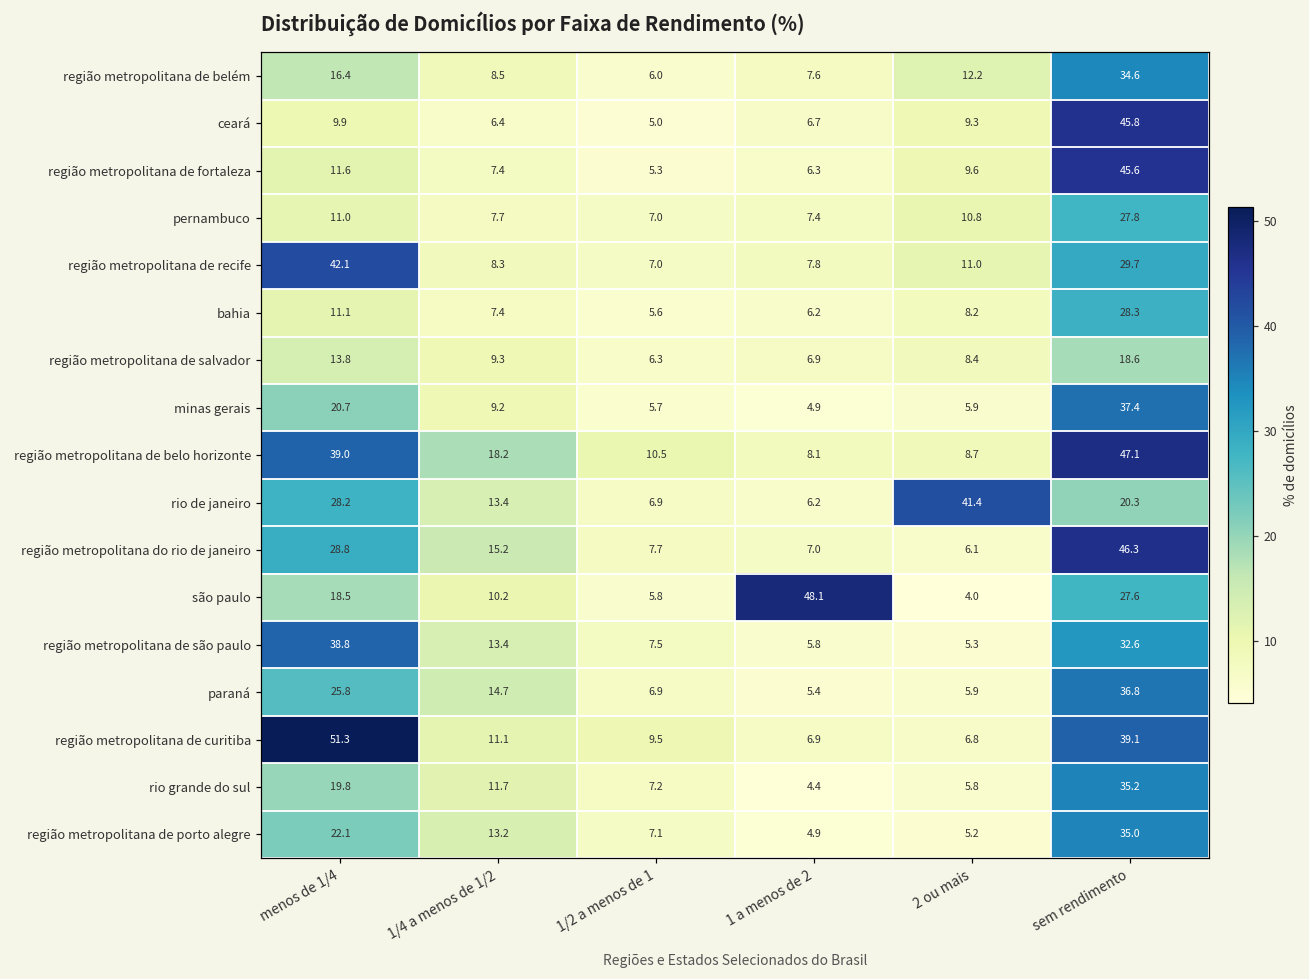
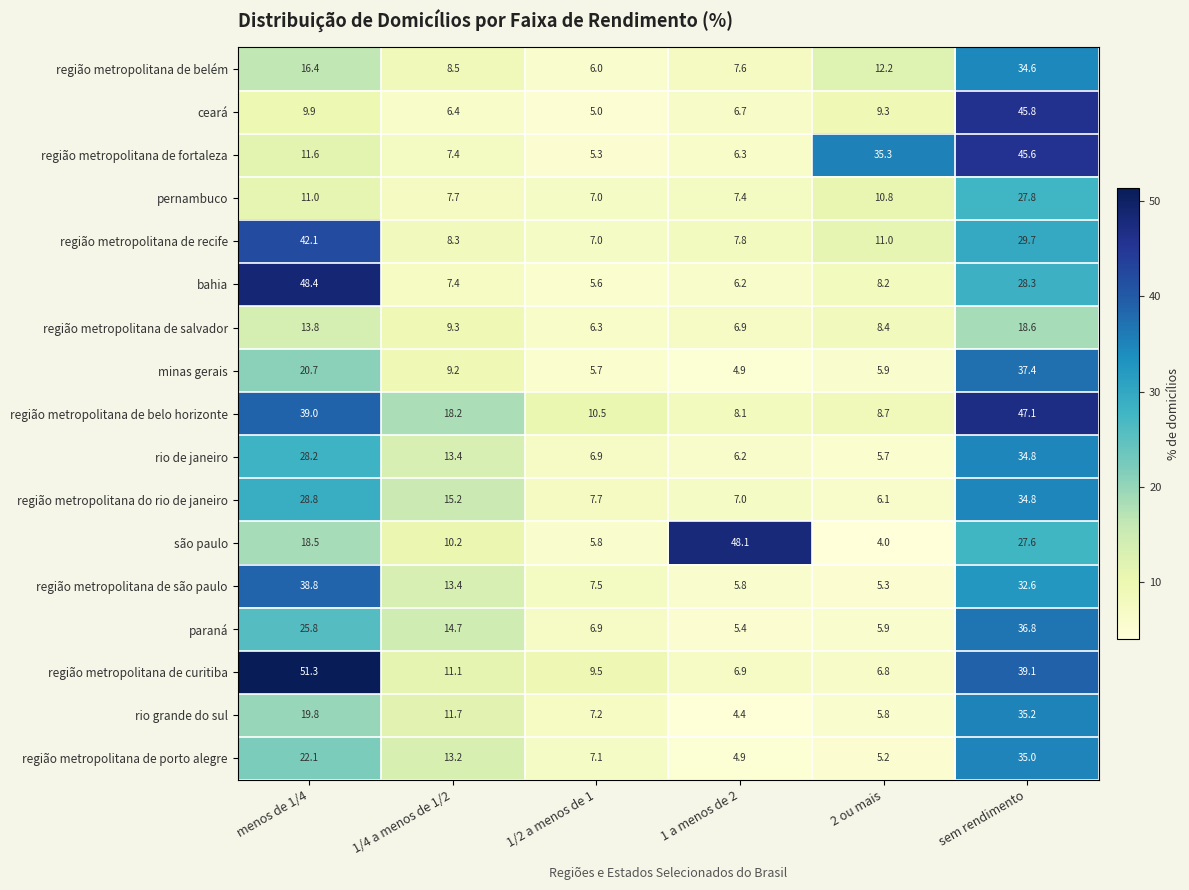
  {
    "região metropolitana de belém": {
      "menos de 1/4": 16.4,
      "1/4 a menos de 1/2": 8.5,
      "1/2 a menos de 1": 6.0,
      "1 a menos de 2": 7.6,
      "2 ou mais": 12.2,
      "sem rendimento": 34.6
    },
    "ceará": {
      "menos de 1/4": 9.9,
      "1/4 a menos de 1/2": 6.4,
      "1/2 a menos de 1": 5.0,
      "1 a menos de 2": 6.7,
      "2 ou mais": 9.3,
      "sem rendimento": 45.8
    },
    "região metropolitana de fortaleza": {
      "menos de 1/4": 11.6,
      "1/4 a menos de 1/2": 7.4,
      "1/2 a menos de 1": 5.3,
      "1 a menos de 2": 6.3,
-     "2 ou mais": 9.6,
+     "2 ou mais": 35.3,
      "sem rendimento": 45.6
    },
    "pernambuco": {
      "menos de 1/4": 11.0,
      "1/4 a menos de 1/2": 7.7,
      "1/2 a menos de 1": 7.0,
      "1 a menos de 2": 7.4,
      "2 ou mais": 10.8,
      "sem rendimento": 27.8
    },
    "região metropolitana de recife": {
      "menos de 1/4": 42.1,
      "1/4 a menos de 1/2": 8.3,
      "1/2 a menos de 1": 7.0,
      "1 a menos de 2": 7.8,
      "2 ou mais": 11.0,
      "sem rendimento": 29.7
    },
    "bahia": {
-     "menos de 1/4": 11.1,
+     "menos de 1/4": 48.4,
      "1/4 a menos de 1/2": 7.4,
      "1/2 a menos de 1": 5.6,
      "1 a menos de 2": 6.2,
      "2 ou mais": 8.2,
      "sem rendimento": 28.3
    },
    "região metropolitana de salvador": {
      "menos de 1/4": 13.8,
      "1/4 a menos de 1/2": 9.3,
      "1/2 a menos de 1": 6.3,
      "1 a menos de 2": 6.9,
      "2 ou mais": 8.4,
      "sem rendimento": 18.6
    },
    "minas gerais": {
      "menos de 1/4": 20.7,
      "1/4 a menos de 1/2": 9.2,
      "1/2 a menos de 1": 5.7,
      "1 a menos de 2": 4.9,
      "2 ou mais": 5.9,
      "sem rendimento": 37.4
    },
    "região metropolitana de belo horizonte": {
      "menos de 1/4": 39.0,
      "1/4 a menos de 1/2": 18.2,
      "1/2 a menos de 1": 10.5,
      "1 a menos de 2": 8.1,
      "2 ou mais": 8.7,
      "sem rendimento": 47.1
    },
    "rio de janeiro": {
      "menos de 1/4": 28.2,
      "1/4 a menos de 1/2": 13.4,
      "1/2 a menos de 1": 6.9,
      "1 a menos de 2": 6.2,
-     "2 ou mais": 41.4,
-     "sem rendimento": 20.3
+     "2 ou mais": 5.7,
+     "sem rendimento": 34.8
    },
    "região metropolitana do rio de janeiro": {
      "menos de 1/4": 28.8,
      "1/4 a menos de 1/2": 15.2,
      "1/2 a menos de 1": 7.7,
      "1 a menos de 2": 7.0,
      "2 ou mais": 6.1,
-     "sem rendimento": 46.3
+     "sem rendimento": 34.8
    },
    "são paulo": {
      "menos de 1/4": 18.5,
      "1/4 a menos de 1/2": 10.2,
      "1/2 a menos de 1": 5.8,
      "1 a menos de 2": 48.1,
      "2 ou mais": 4.0,
      "sem rendimento": 27.6
    },
    "região metropolitana de são paulo": {
      "menos de 1/4": 38.8,
      "1/4 a menos de 1/2": 13.4,
      "1/2 a menos de 1": 7.5,
      "1 a menos de 2": 5.8,
      "2 ou mais": 5.3,
      "sem rendimento": 32.6
    },
    "paraná": {
      "menos de 1/4": 25.8,
      "1/4 a menos de 1/2": 14.7,
      "1/2 a menos de 1": 6.9,
      "1 a menos de 2": 5.4,
      "2 ou mais": 5.9,
      "sem rendimento": 36.8
    },
    "região metropolitana de curitiba": {
      "menos de 1/4": 51.3,
      "1/4 a menos de 1/2": 11.1,
      "1/2 a menos de 1": 9.5,
      "1 a menos de 2": 6.9,
      "2 ou mais": 6.8,
      "sem rendimento": 39.1
    },
    "rio grande do sul": {
      "menos de 1/4": 19.8,
      "1/4 a menos de 1/2": 11.7,
      "1/2 a menos de 1": 7.2,
      "1 a menos de 2": 4.4,
      "2 ou mais": 5.8,
      "sem rendimento": 35.2
    },
    "região metropolitana de porto alegre": {
      "menos de 1/4": 22.1,
      "1/4 a menos de 1/2": 13.2,
      "1/2 a menos de 1": 7.1,
      "1 a menos de 2": 4.9,
      "2 ou mais": 5.2,
      "sem rendimento": 35.0
    }
  }
